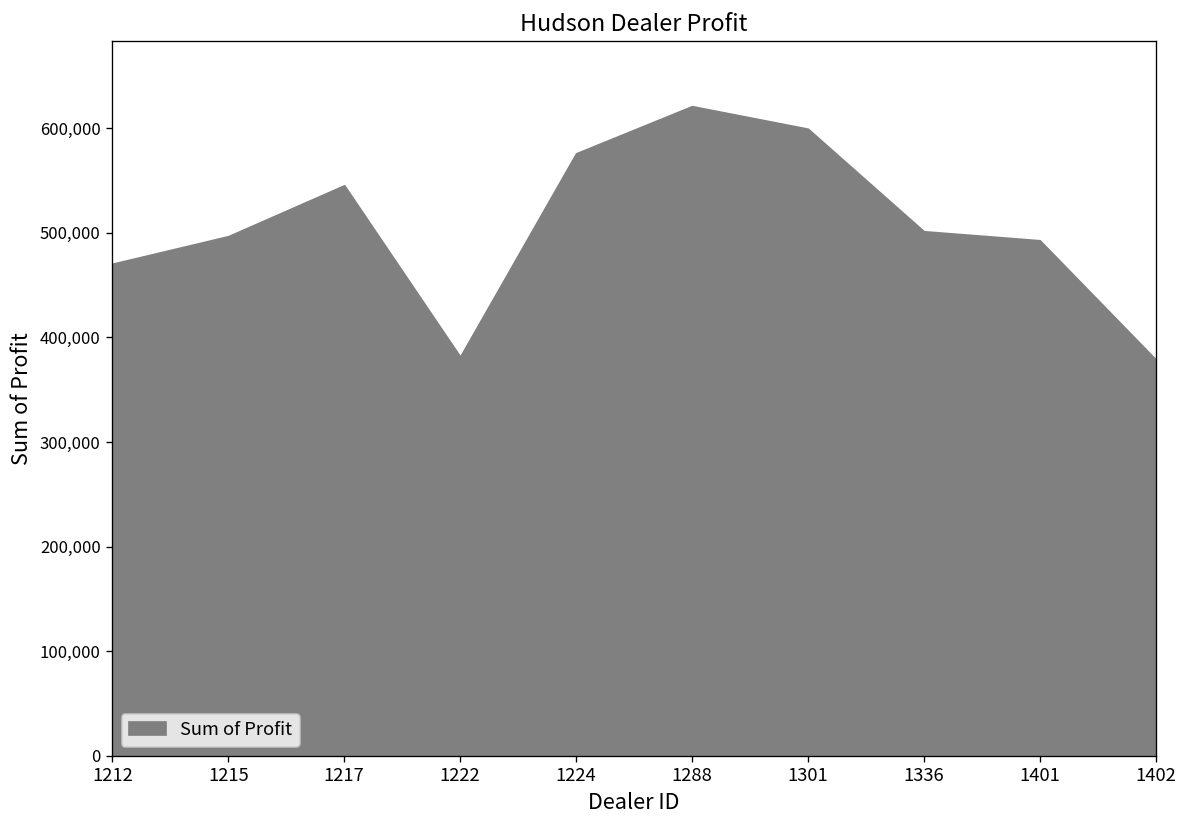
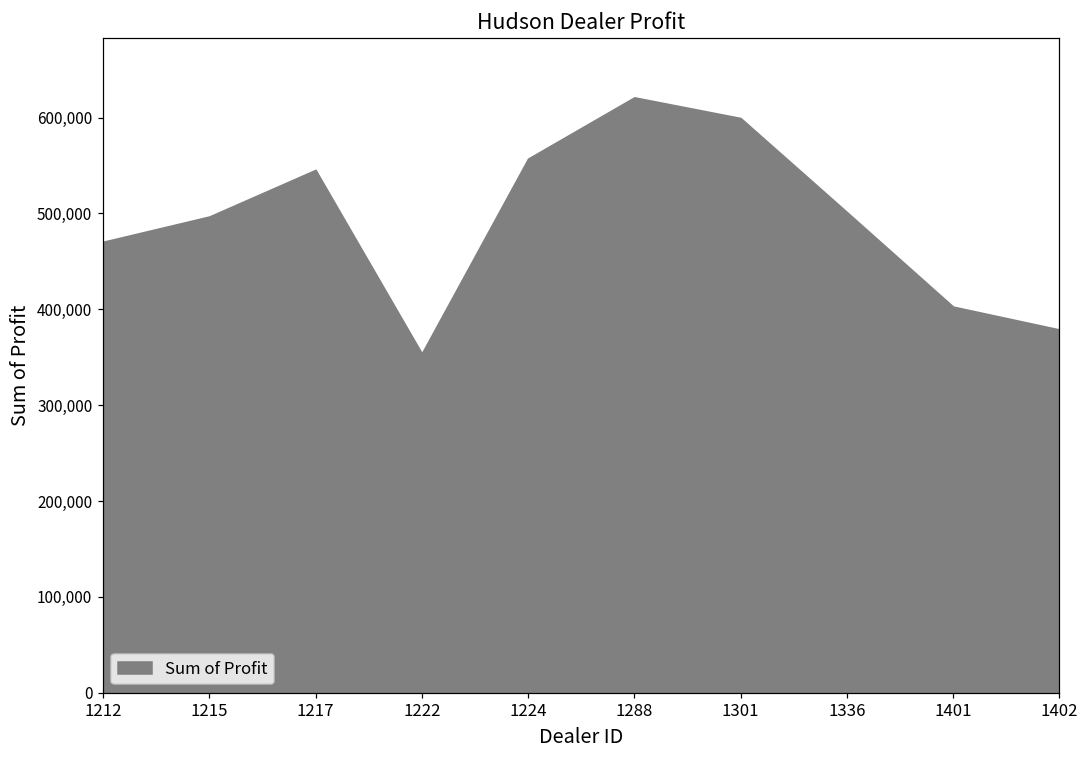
  {
    "1212": "470,000",
    "1215": "500,000",
    "1217": "550,000",
-   "1222": "380,000",
-   "1224": "580,000",
+   "1222": "350,000",
+   "1224": "560,000",
    "1288": "620,000",
    "1301": "600,000",
    "1336": "500,000",
-   "1401": "490,000",
+   "1401": "400,000",
    "1402": "380,000"
  }
